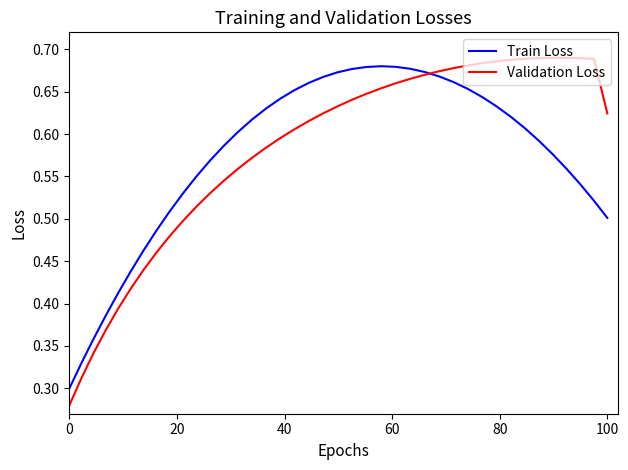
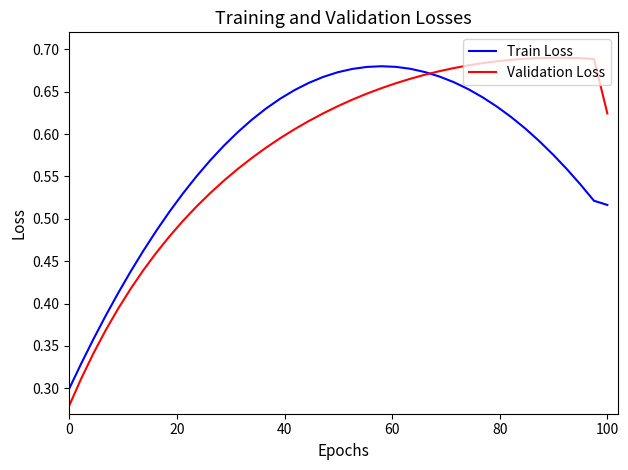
  {
    "Train Loss": {
      "0": 0.30,
-     "100": 0.50
+     "100": 0.52
    },
    "Validation Loss": {
      "0": 0.28,
      "100": 0.62
    }
  }
